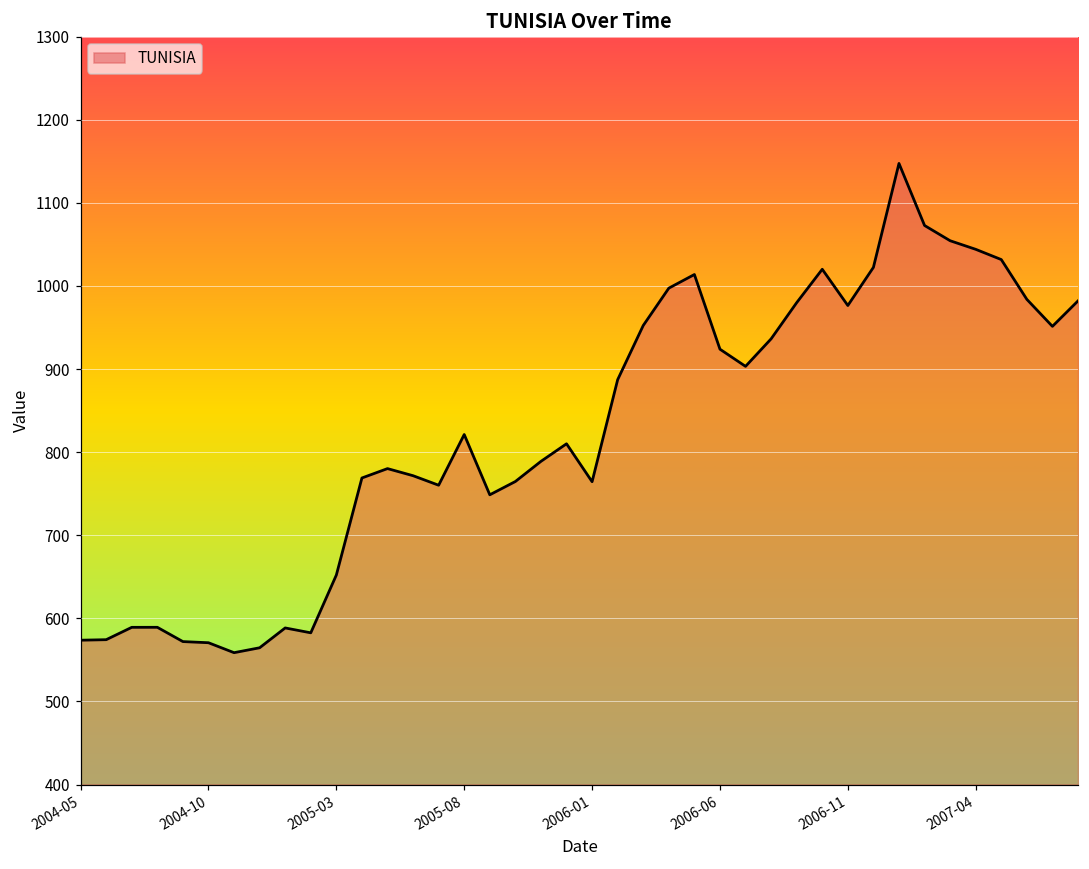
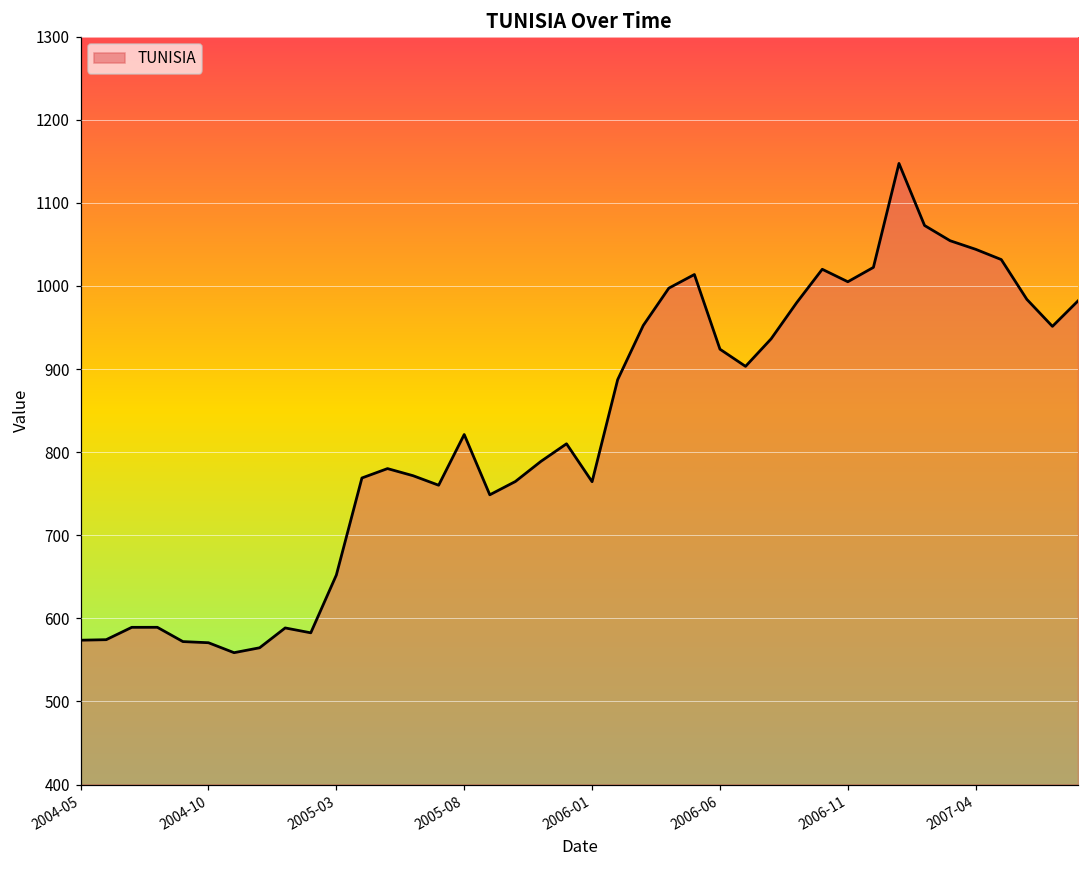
  {
    "2004-05": 570,
    "2004-10": 570,
    "2005-03": 650,
    "2005-08": 820,
    "2006-01": 760,
    "2006-06": 920,
-   "2006-11": 980,
+   "2006-11": 1010,
    "2007-04": 1040
  }
